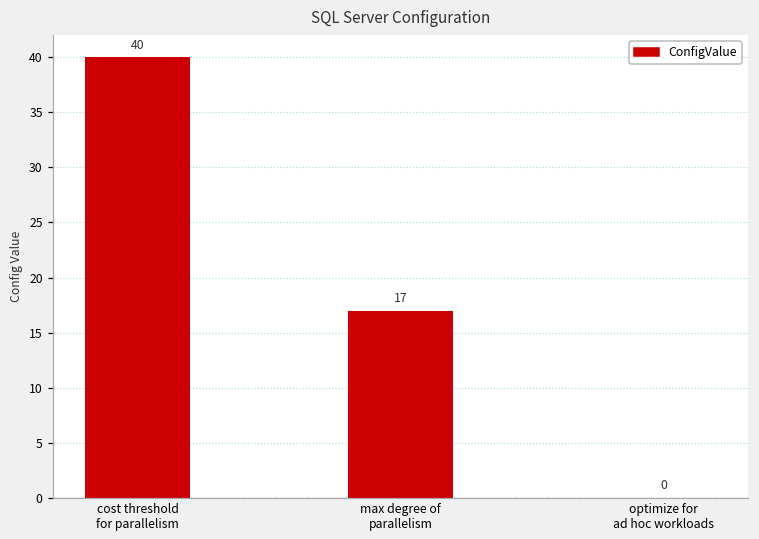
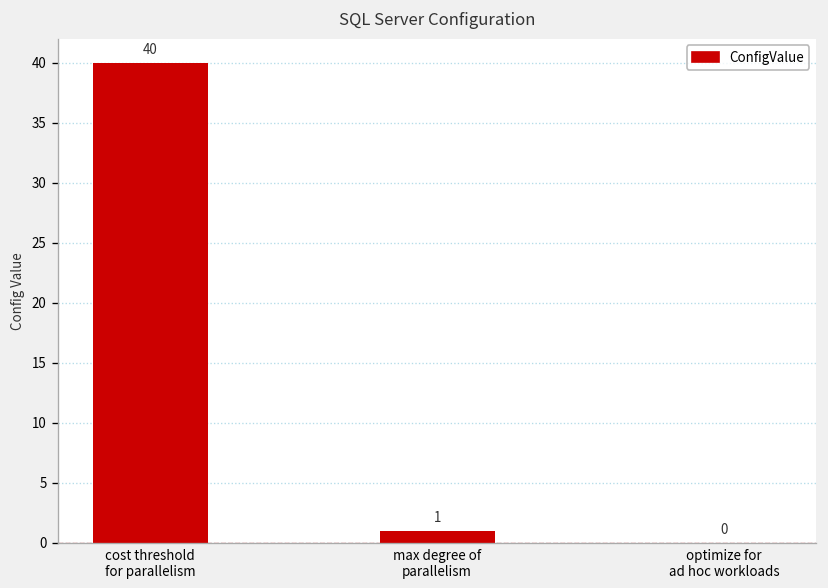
  {
    "cost threshold for parallelism": 40,
-   "max degree of parallelism": 17,
+   "max degree of parallelism": 1,
    "optimize for ad hoc workloads": 0
  }
